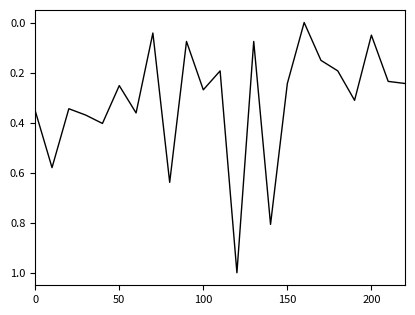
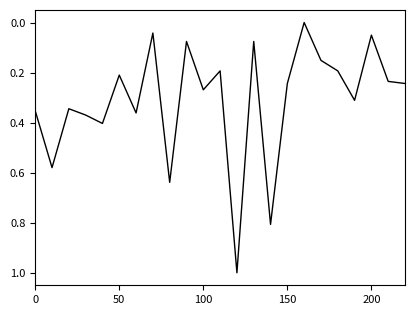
  {
    "0": 0.35,
-   "50": 0.25,
+   "50": 0.21,
    "100": 0.27,
    "150": 0.24,
    "200": 0.05
  }
